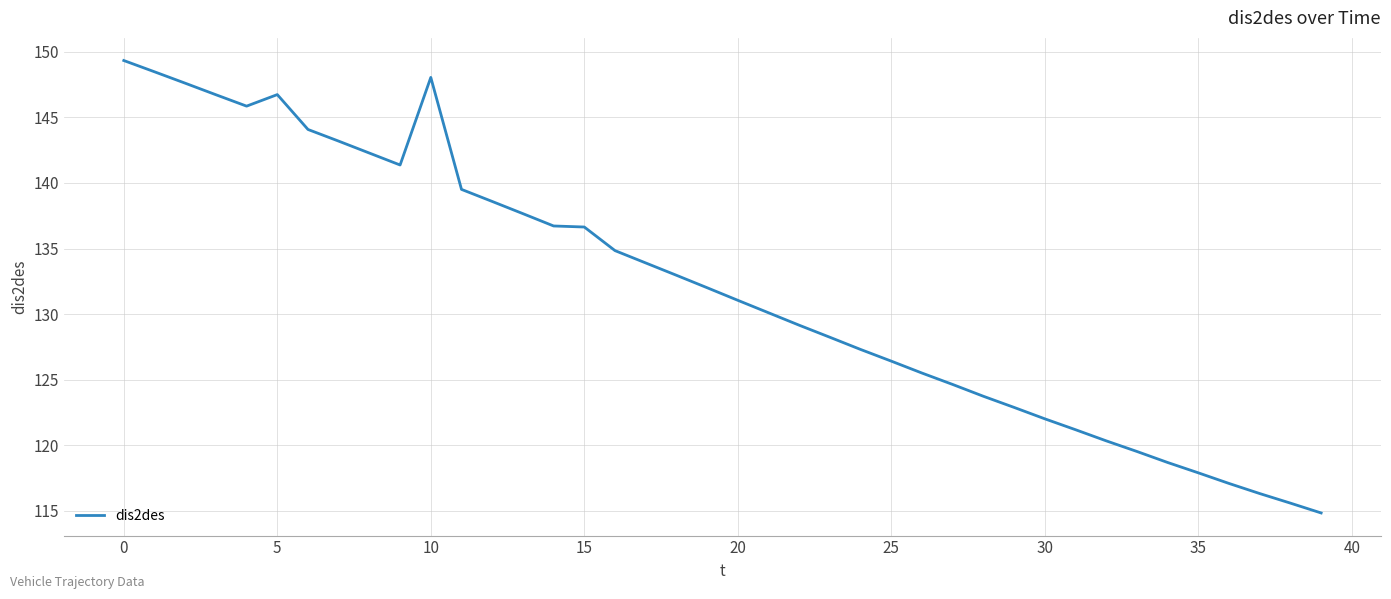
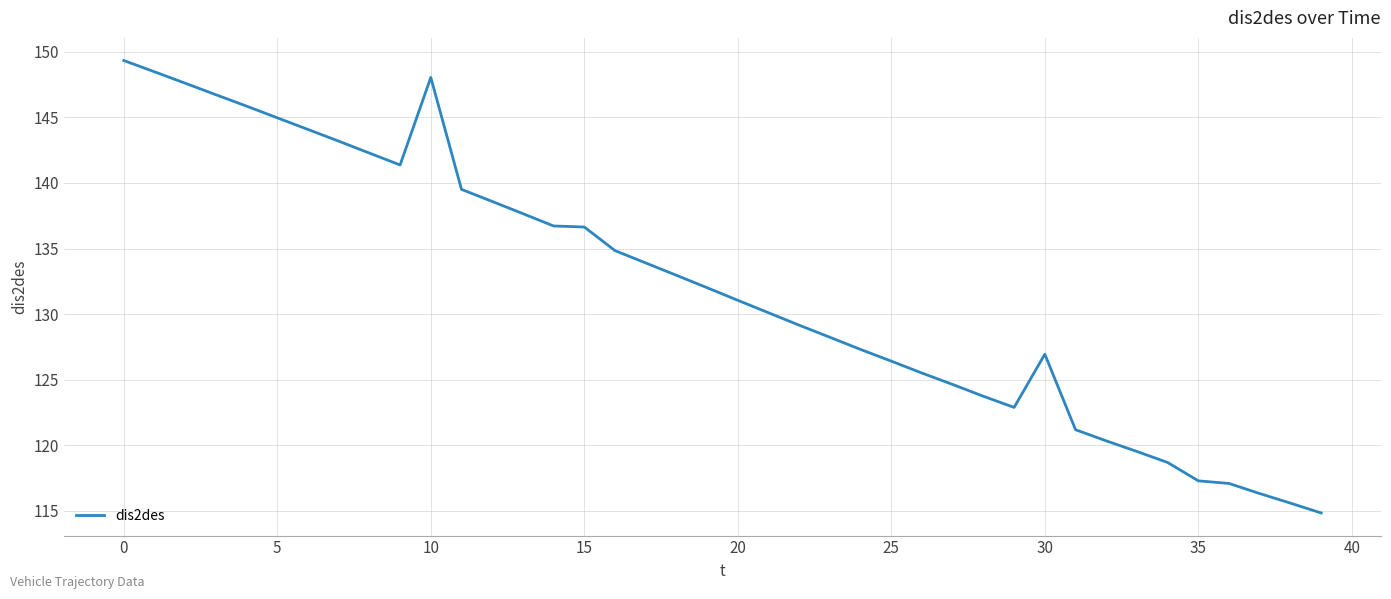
  {
    "0": 149.3,
-   "5": 146.7,
+   "5": 145.0,
    "10": 148.1,
    "15": 136.6,
    "20": 131.1,
    "25": 126.4,
-   "30": 122.0,
-   "35": 117.9
+   "30": 126.9,
+   "35": 117.3
  }
